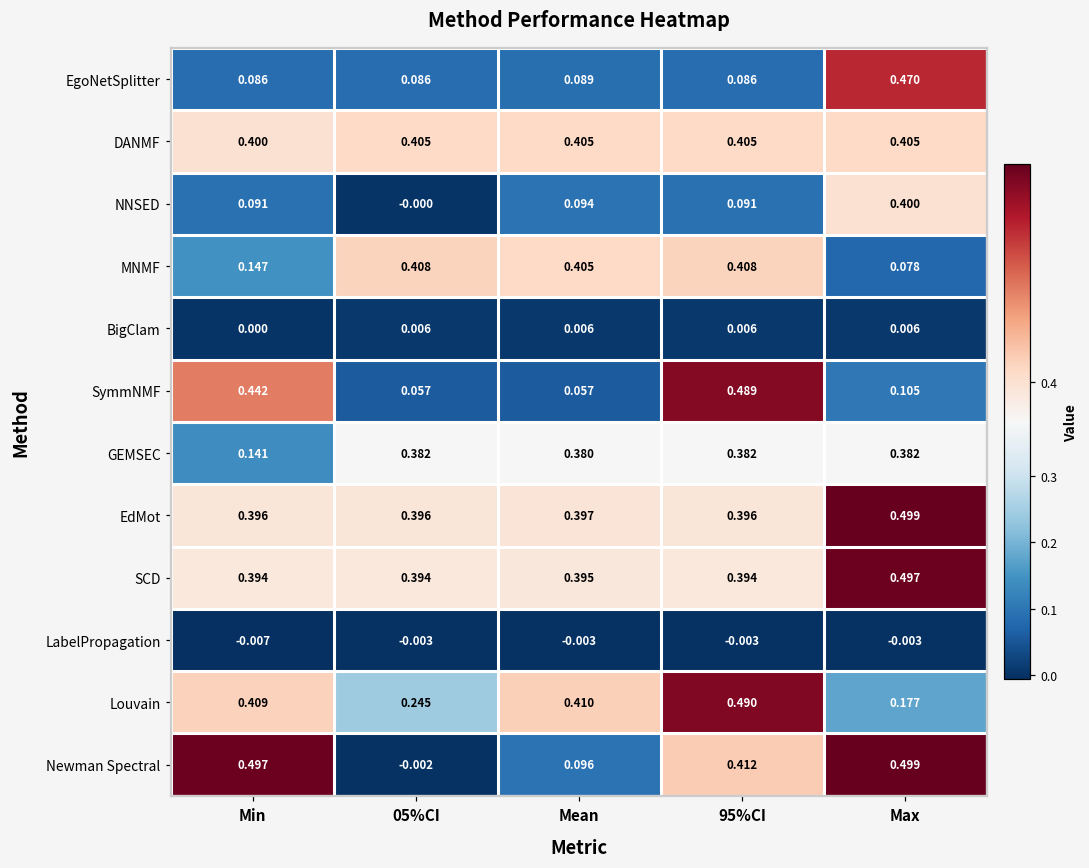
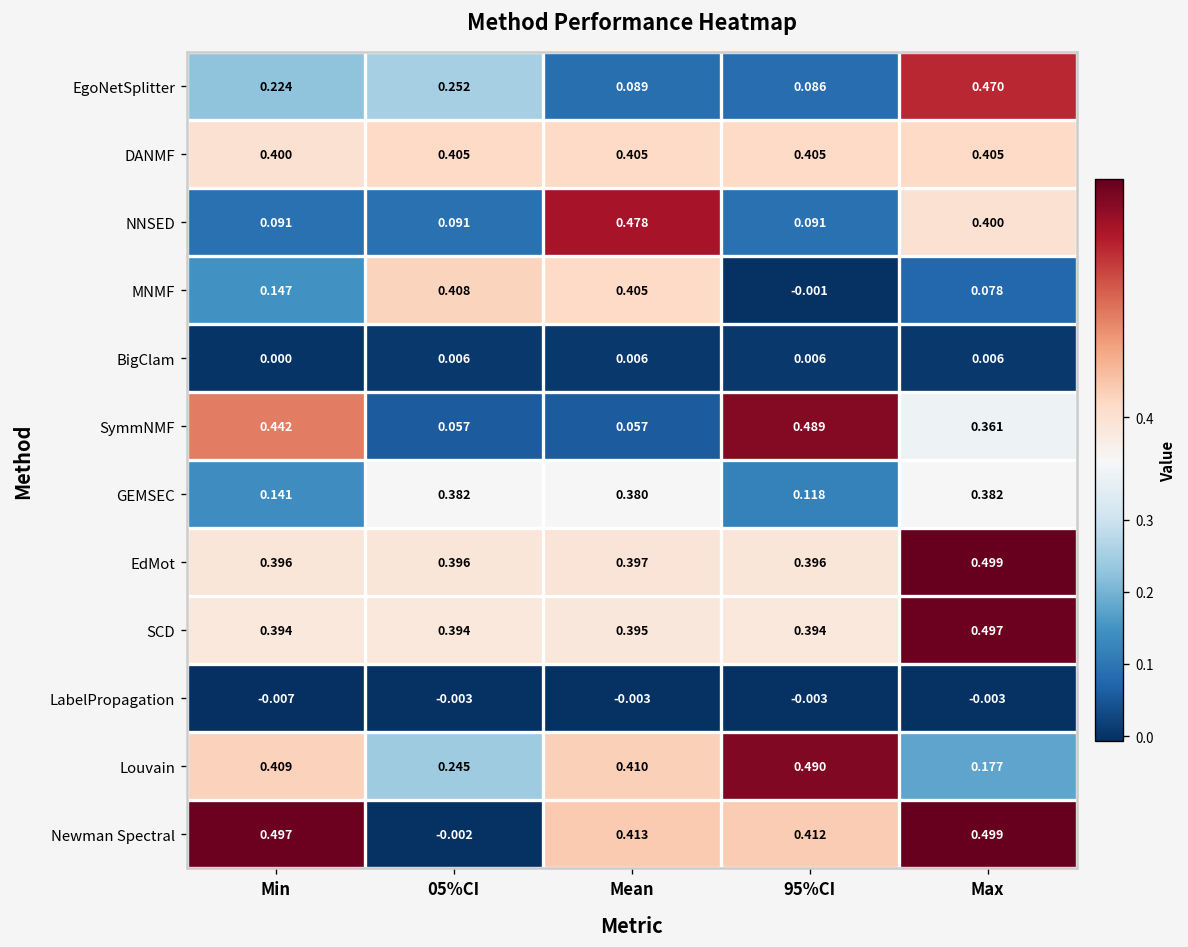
  {
    "EgoNetSplitter": {
-     "Min": 0.086,
-     "05%CI": 0.086,
+     "Min": 0.224,
+     "05%CI": 0.252,
      "Mean": 0.089,
      "95%CI": 0.086,
      "Max": 0.470
    },
    "DANMF": {
      "Min": 0.400,
      "05%CI": 0.405,
      "Mean": 0.405,
      "95%CI": 0.405,
      "Max": 0.405
    },
    "NNSED": {
      "Min": 0.091,
-     "05%CI": -0.000,
-     "Mean": 0.094,
+     "05%CI": 0.091,
+     "Mean": 0.478,
      "95%CI": 0.091,
      "Max": 0.400
    },
    "MNMF": {
      "Min": 0.147,
      "05%CI": 0.408,
      "Mean": 0.405,
-     "95%CI": 0.408,
+     "95%CI": -0.001,
      "Max": 0.078
    },
    "BigClam": {
      "Min": 0.000,
      "05%CI": 0.006,
      "Mean": 0.006,
      "95%CI": 0.006,
      "Max": 0.006
    },
    "SymmNMF": {
      "Min": 0.442,
      "05%CI": 0.057,
      "Mean": 0.057,
      "95%CI": 0.489,
-     "Max": 0.105
+     "Max": 0.361
    },
    "GEMSEC": {
      "Min": 0.141,
      "05%CI": 0.382,
      "Mean": 0.380,
-     "95%CI": 0.382,
+     "95%CI": 0.118,
      "Max": 0.382
    },
    "EdMot": {
      "Min": 0.396,
      "05%CI": 0.396,
      "Mean": 0.397,
      "95%CI": 0.396,
      "Max": 0.499
    },
    "SCD": {
      "Min": 0.394,
      "05%CI": 0.394,
      "Mean": 0.395,
      "95%CI": 0.394,
      "Max": 0.497
    },
    "LabelPropagation": {
      "Min": -0.007,
      "05%CI": -0.003,
      "Mean": -0.003,
      "95%CI": -0.003,
      "Max": -0.003
    },
    "Louvain": {
      "Min": 0.409,
      "05%CI": 0.245,
      "Mean": 0.410,
      "95%CI": 0.490,
      "Max": 0.177
    },
    "Newman Spectral": {
      "Min": 0.497,
      "05%CI": -0.002,
-     "Mean": 0.096,
+     "Mean": 0.413,
      "95%CI": 0.412,
      "Max": 0.499
    }
  }
